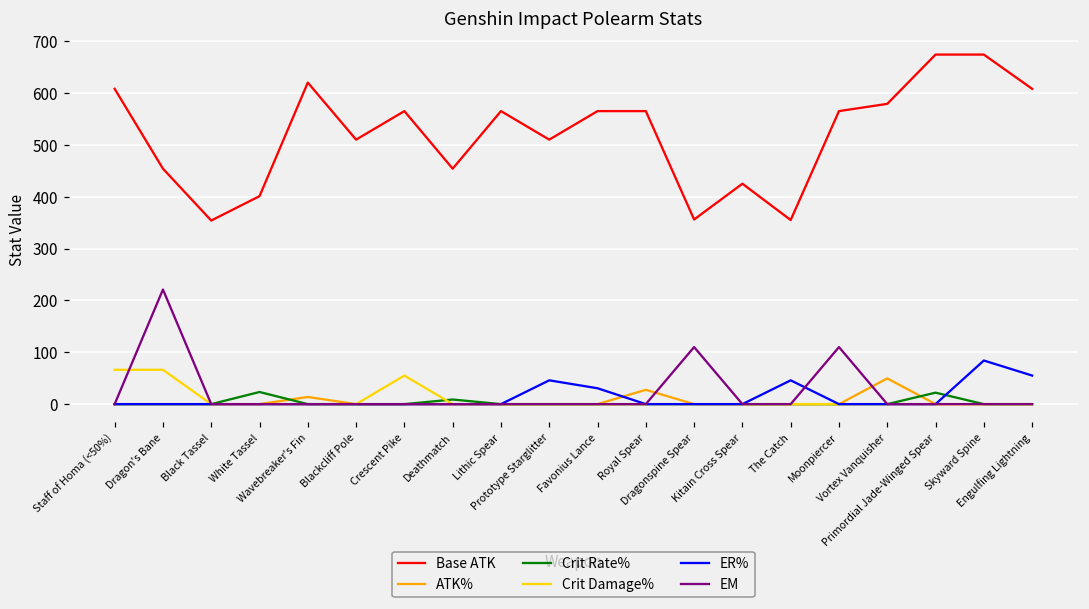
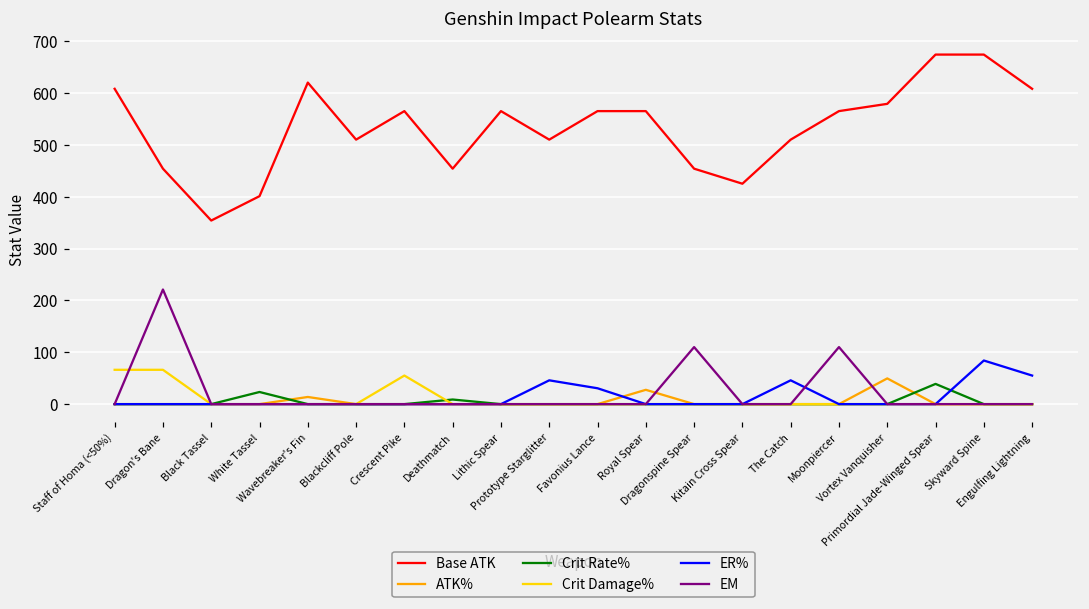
  {
    "Base ATK": {
      "Staff of Homa (<50%)": 610,
      "Dragon's Bane": 450,
      "Black Tassel": 350,
      "White Tassel": 400,
      "Wavebreaker's Fin": 620,
      "Blackcliff Pole": 510,
      "Crescent Pike": 570,
      "Deathmatch": 450,
      "Lithic Spear": 570,
      "Prototype Starglitter": 510,
      "Favonius Lance": 570,
      "Royal Spear": 570,
-     "Dragonspine Spear": 360,
+     "Dragonspine Spear": 450,
      "Kitain Cross Spear": 430,
-     "The Catch": 360,
+     "The Catch": 510,
      "Moonpiercer": 570,
      "Vortex Vanquisher": 580,
      "Primordial Jade-Winged Spear": 670,
      "Skyward Spine": 670,
      "Engulfing Lightning": 610
    },
    "Crit Rate%": {
      "White Tassel": 20,
      "Deathmatch": 10,
-     "Primordial Jade-Winged Spear": 20
+     "Primordial Jade-Winged Spear": 40
    },
    "ER%": {
      "Prototype Starglitter": 50,
      "Favonius Lance": 30,
      "The Catch": 50,
      "Skyward Spine": 80,
      "Engulfing Lightning": 60
    },
    "EM": {
      "Dragon's Bane": 220,
      "Dragonspine Spear": 110,
      "Moonpiercer": 110
    }
  }
